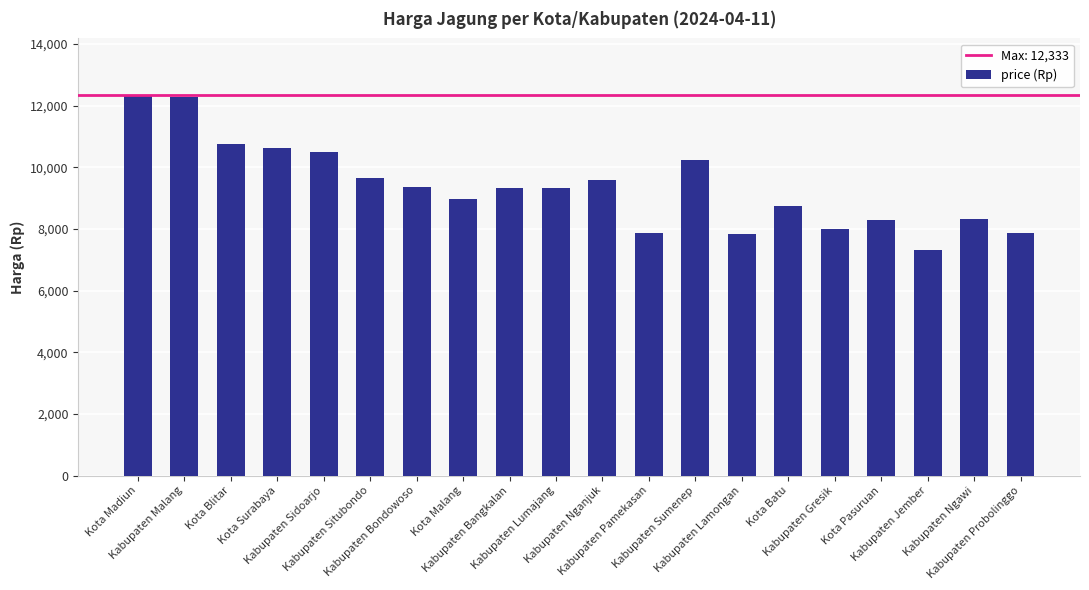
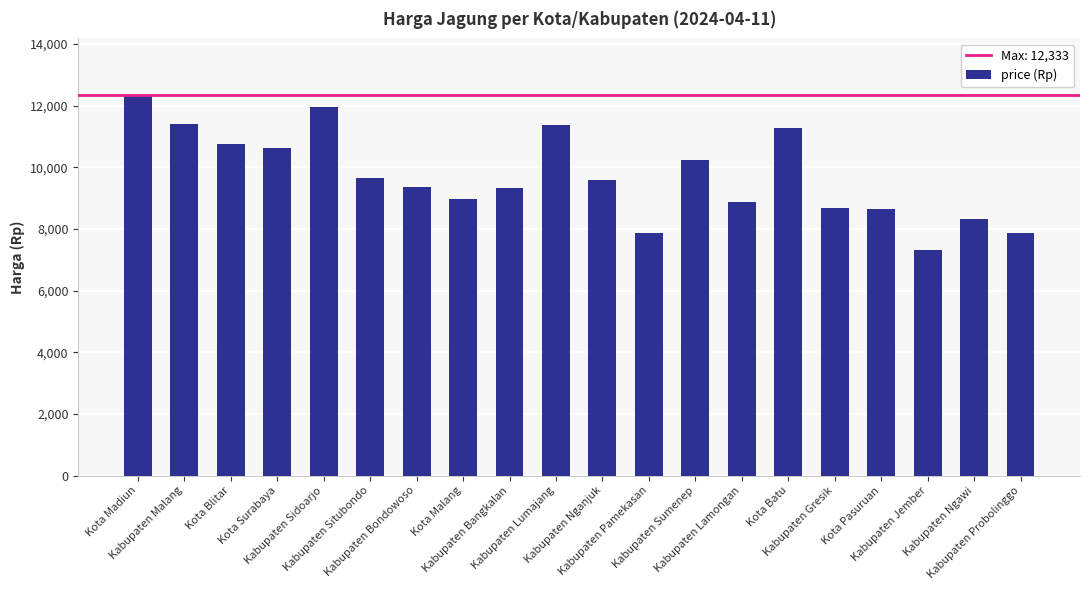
  {
    "Kota Madiun": "12,300",
-   "Kabupaten Malang": "12,300",
+   "Kabupaten Malang": "11,400",
    "Kota Blitar": "10,800",
    "Kota Surabaya": "10,600",
-   "Kabupaten Sidoarjo": "10,500",
+   "Kabupaten Sidoarjo": "11,900",
    "Kabupaten Situbondo": "9,700",
    "Kabupaten Bondowoso": "9,400",
    "Kota Malang": "9,000",
    "Kabupaten Bangkalan": "9,300",
-   "Kabupaten Lumajang": "9,300",
+   "Kabupaten Lumajang": "11,400",
    "Kabupaten Nganjuk": "9,600",
    "Kabupaten Pamekasan": "7,900",
    "Kabupaten Sumenep": "10,200",
-   "Kabupaten Lamongan": "7,800",
-   "Kota Batu": "8,800",
-   "Kabupaten Gresik": "8,000",
-   "Kota Pasuruan": "8,300",
+   "Kabupaten Lamongan": "8,900",
+   "Kota Batu": "11,300",
+   "Kabupaten Gresik": "8,700",
+   "Kota Pasuruan": "8,700",
    "Kabupaten Jember": "7,300",
    "Kabupaten Ngawi": "8,300",
    "Kabupaten Probolinggo": "7,900"
  }
